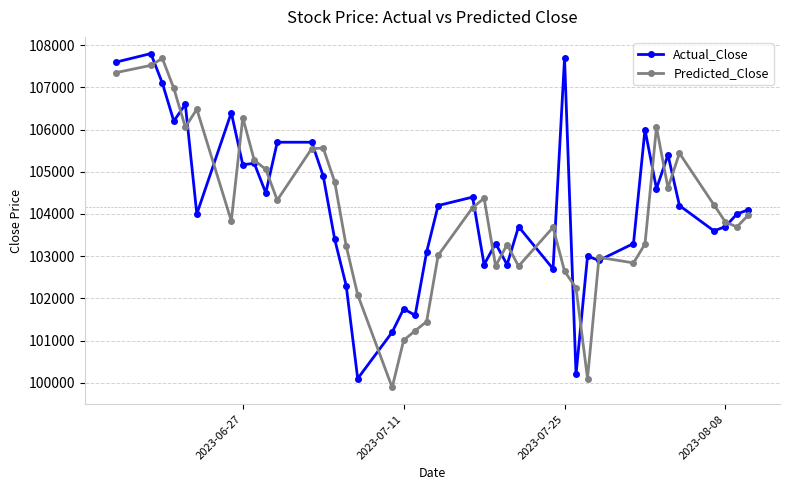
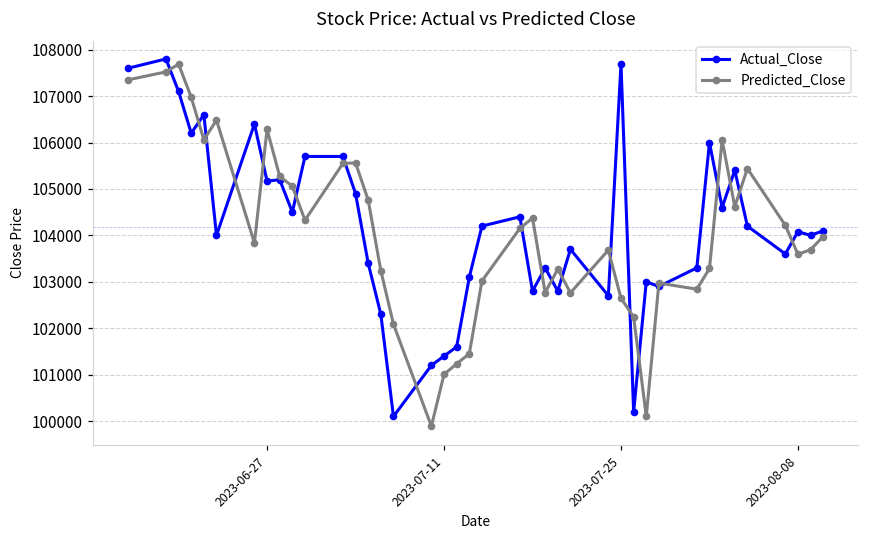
  {
    "Actual_Close": {
      "2023-06-27": 105200,
-     "2023-07-11": 101800,
+     "2023-07-11": 101400,
      "2023-07-25": 107700,
-     "2023-08-08": 103700
+     "2023-08-08": 104100
    },
    "Predicted_Close": {
      "2023-06-27": 106300,
      "2023-07-11": 101000,
      "2023-07-25": 102600,
-     "2023-08-08": 103800
+     "2023-08-08": 103600
    }
  }
